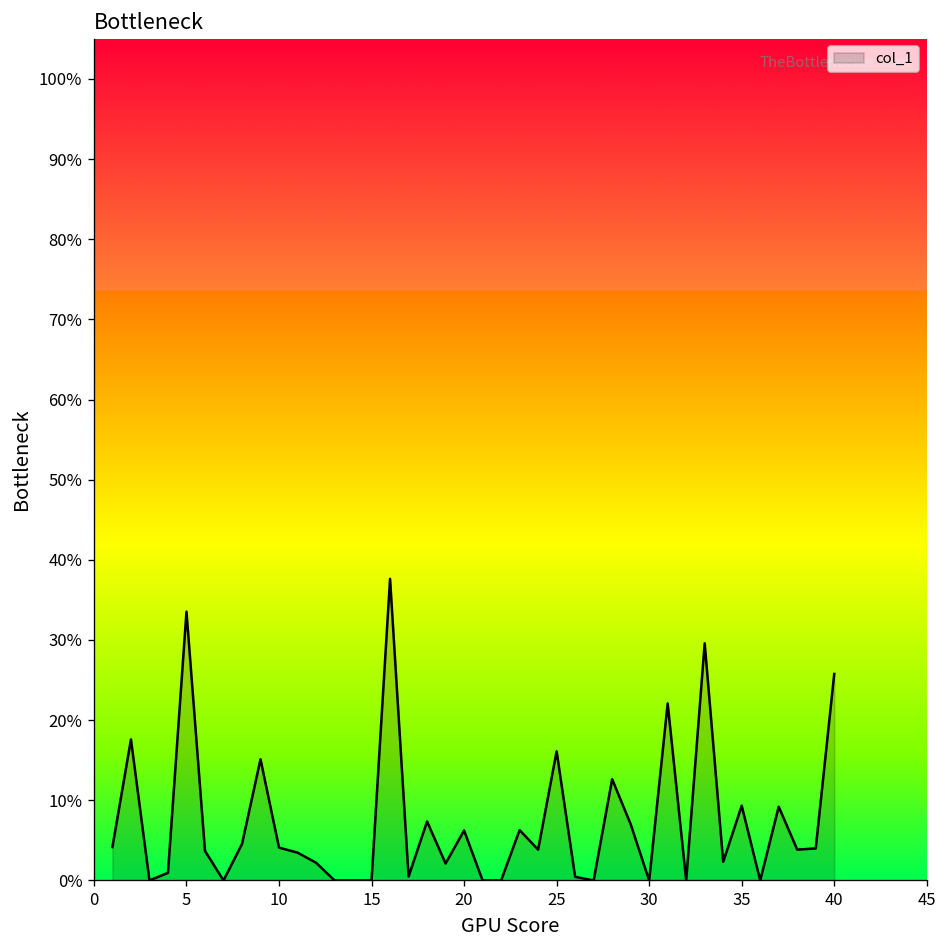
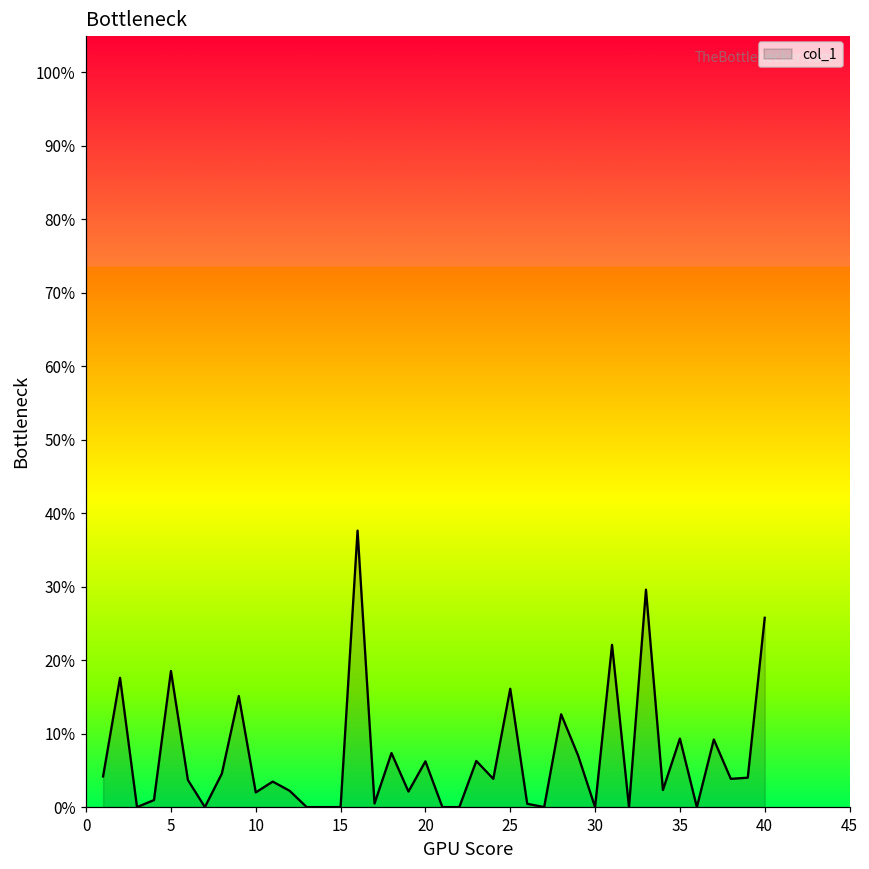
  {
-   "5": "34%",
-   "10": "4%",
+   "5": "19%",
+   "10": "2%",
    "15": "0%",
    "20": "6%",
    "25": "16%",
    "30": "0%",
    "35": "9%",
    "40": "26%"
  }
